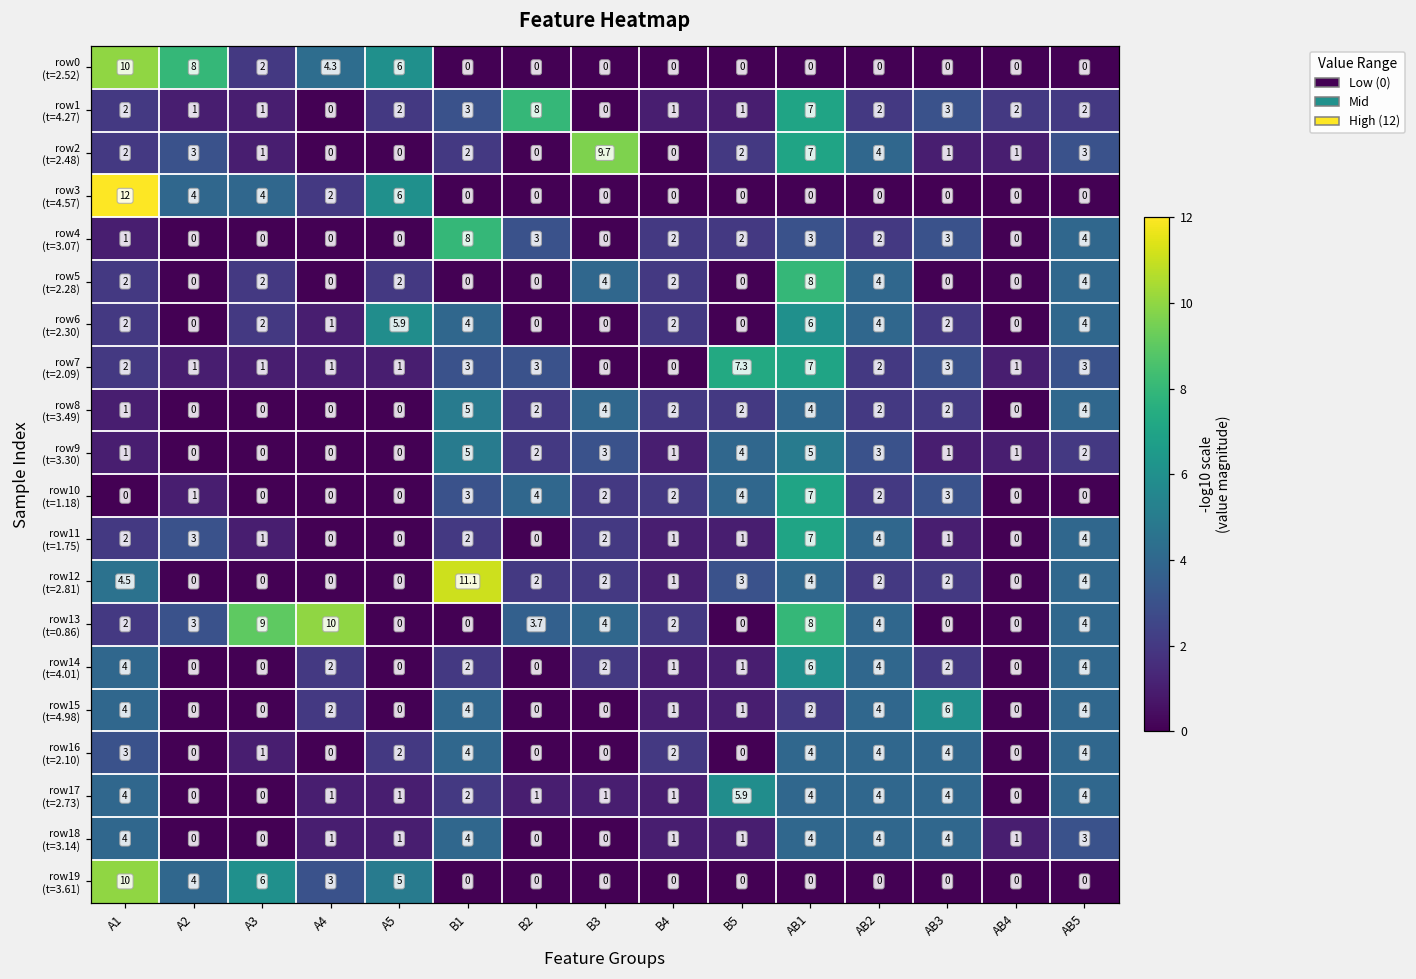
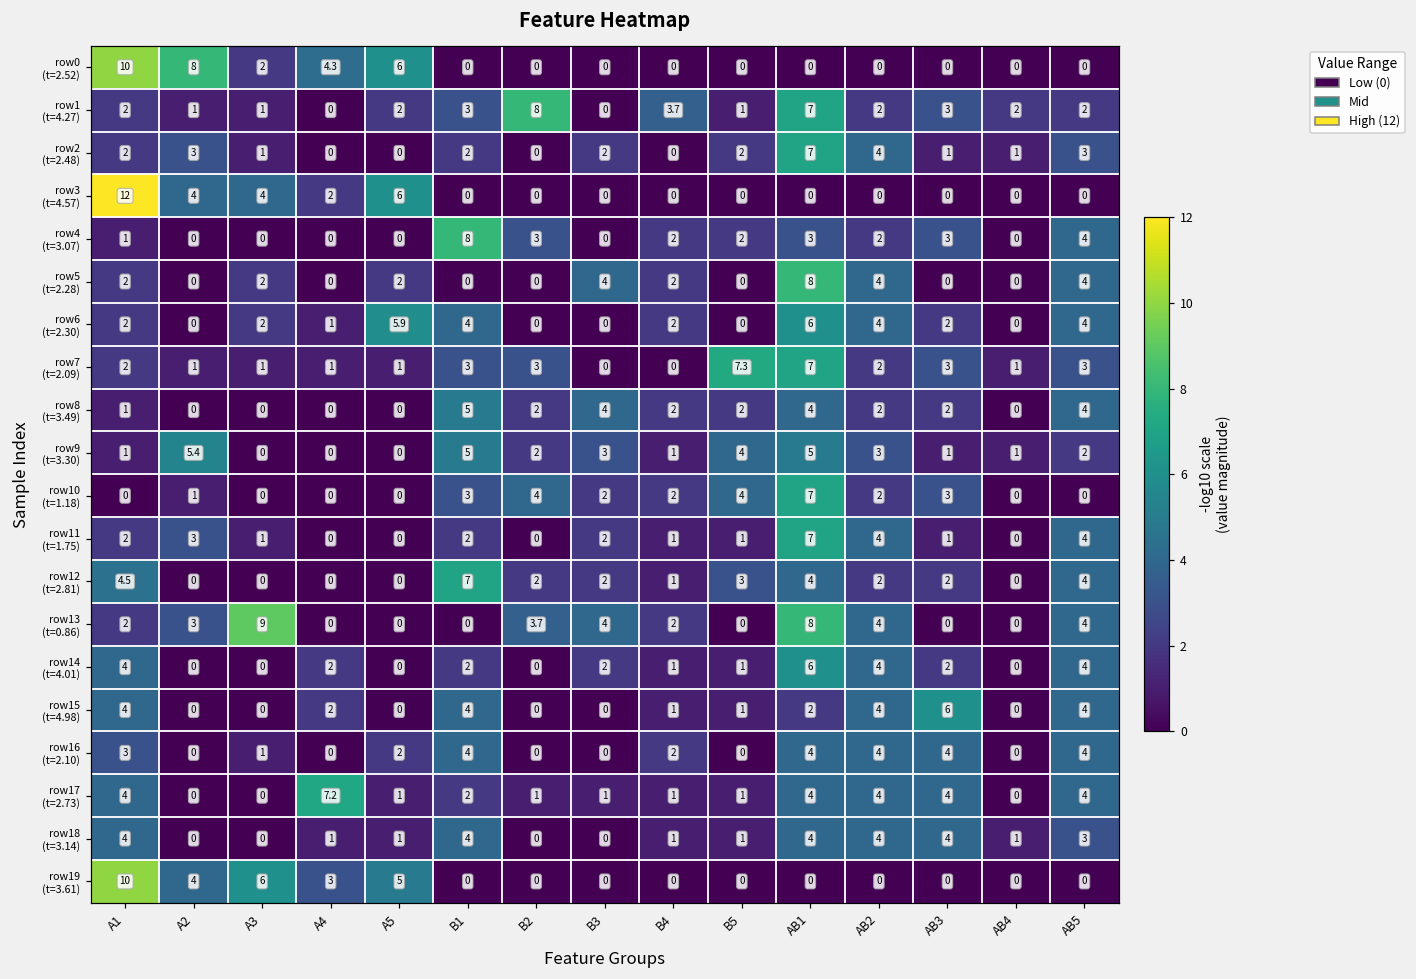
  {
    "row1 (t=4.27)": {
-     "B4": 1
+     "B4": 3.7
    },
    "row2 (t=2.48)": {
-     "B3": 9.7
+     "B3": 2
    },
    "row9 (t=3.30)": {
-     "A2": 0
+     "A2": 5.4
    },
    "row12 (t=2.81)": {
-     "B1": 11.1
+     "B1": 7
    },
    "row13 (t=0.86)": {
-     "A4": 10
+     "A4": 0
    },
    "row17 (t=2.73)": {
-     "A4": 1,
-     "B5": 5.9
+     "A4": 7.2,
+     "B5": 1
    }
  }
